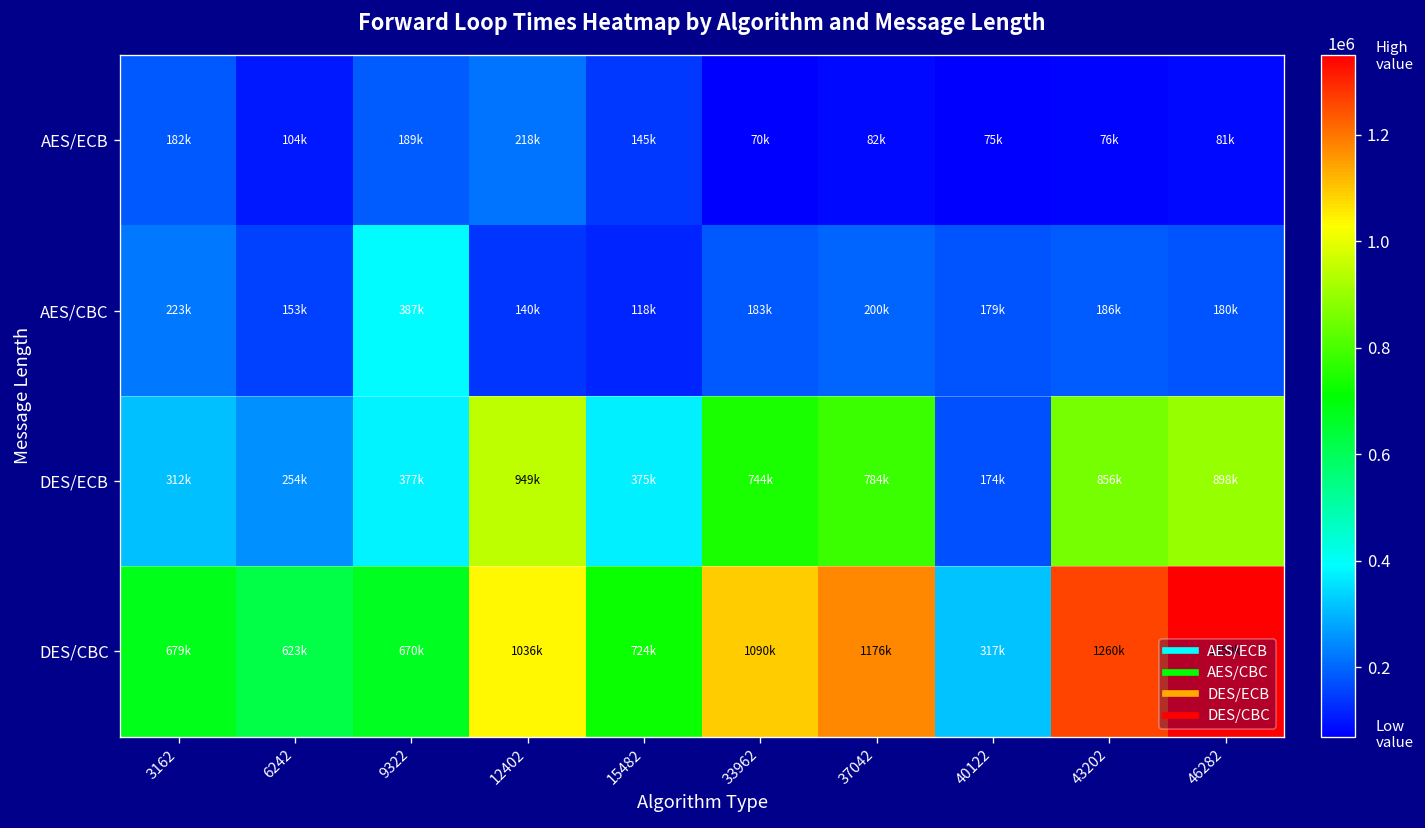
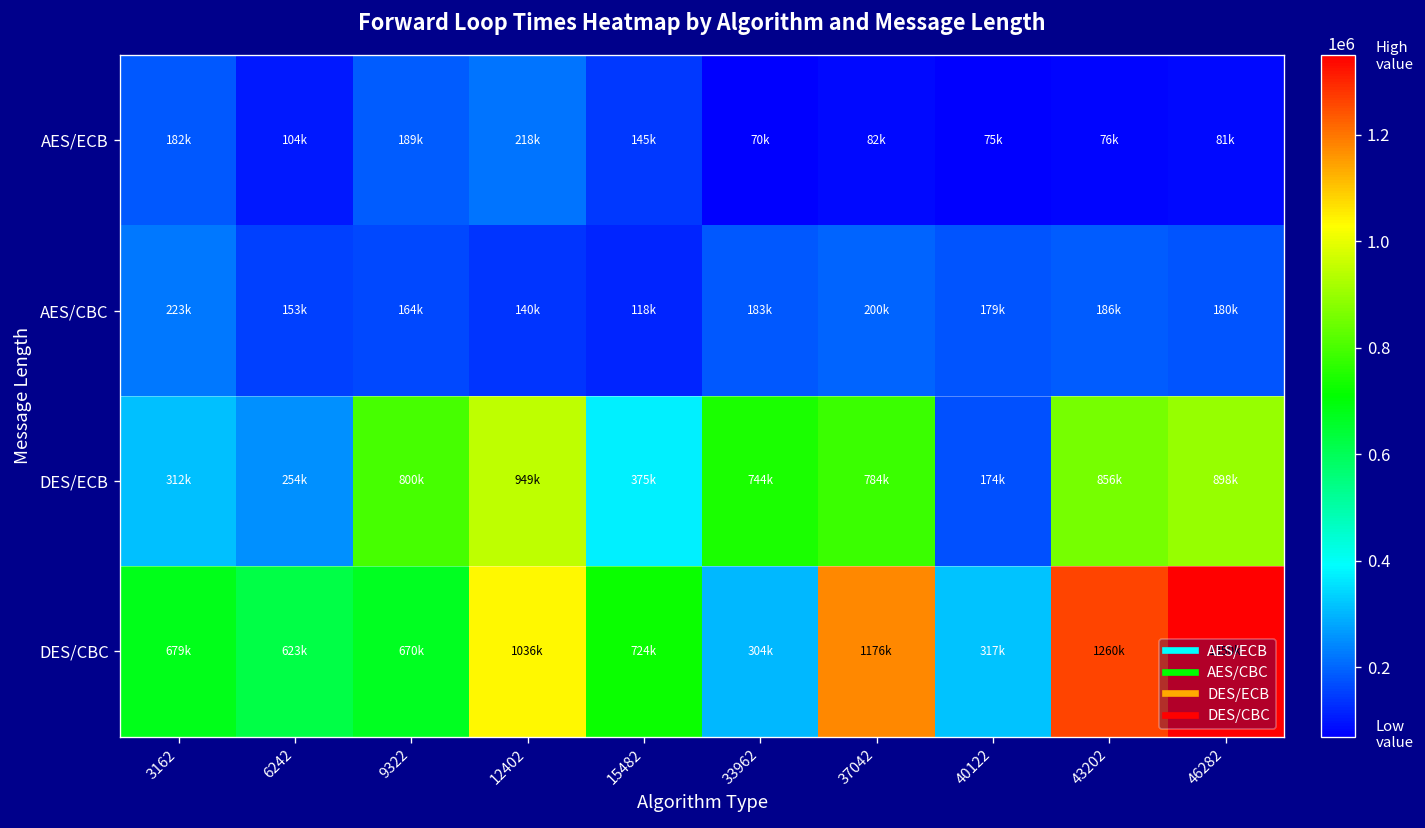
  {
    "AES/ECB": {
      "3162": "182k",
      "6242": "104k",
      "9322": "189k",
      "12402": "218k",
      "15482": "145k",
      "33962": "70k",
      "37042": "82k",
      "40122": "75k",
      "43202": "76k",
      "46282": "81k"
    },
    "AES/CBC": {
      "3162": "223k",
      "6242": "153k",
-     "9322": "387k",
+     "9322": "164k",
      "12402": "140k",
      "15482": "118k",
      "33962": "183k",
      "37042": "200k",
      "40122": "179k",
      "43202": "186k",
      "46282": "180k"
    },
    "DES/ECB": {
      "3162": "312k",
      "6242": "254k",
-     "9322": "377k",
+     "9322": "800k",
      "12402": "949k",
      "15482": "375k",
      "33962": "744k",
      "37042": "784k",
      "40122": "174k",
      "43202": "856k",
      "46282": "898k"
    },
    "DES/CBC": {
      "3162": "679k",
      "6242": "623k",
      "9322": "670k",
      "12402": "1036k",
      "15482": "724k",
-     "33962": "1090k",
+     "33962": "304k",
      "37042": "1176k",
      "40122": "317k",
      "43202": "1260k"
    }
  }
